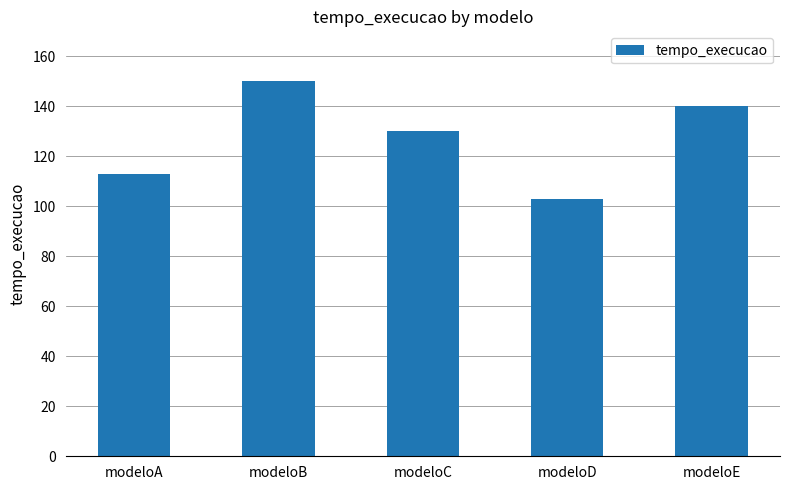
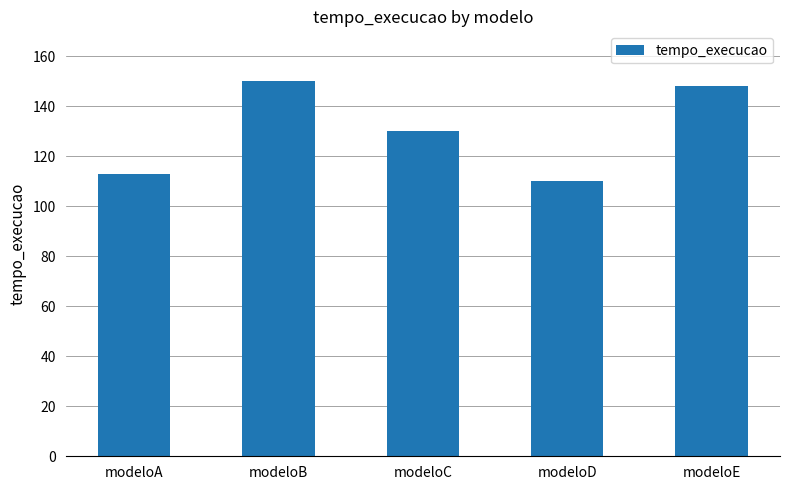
  {
    "modeloA": 113,
    "modeloB": 150,
    "modeloC": 130,
-   "modeloD": 103,
-   "modeloE": 140
+   "modeloD": 110,
+   "modeloE": 148
  }
